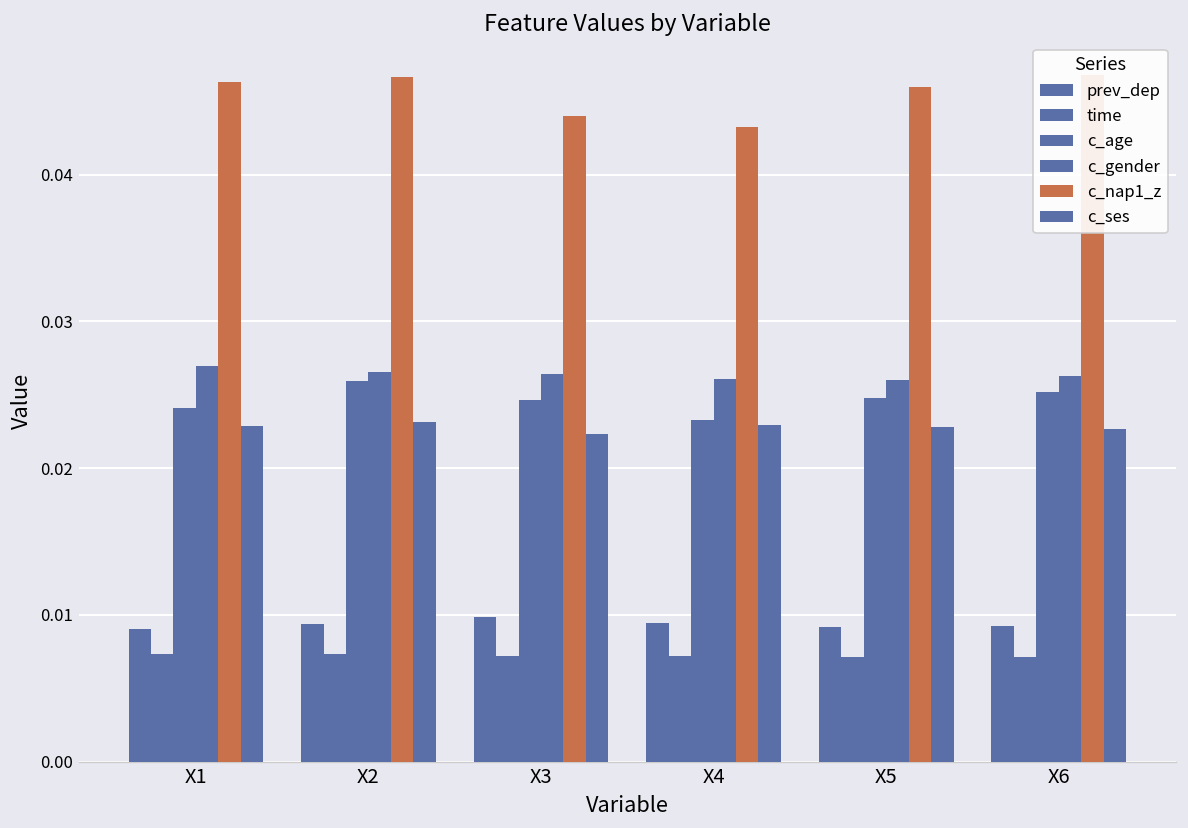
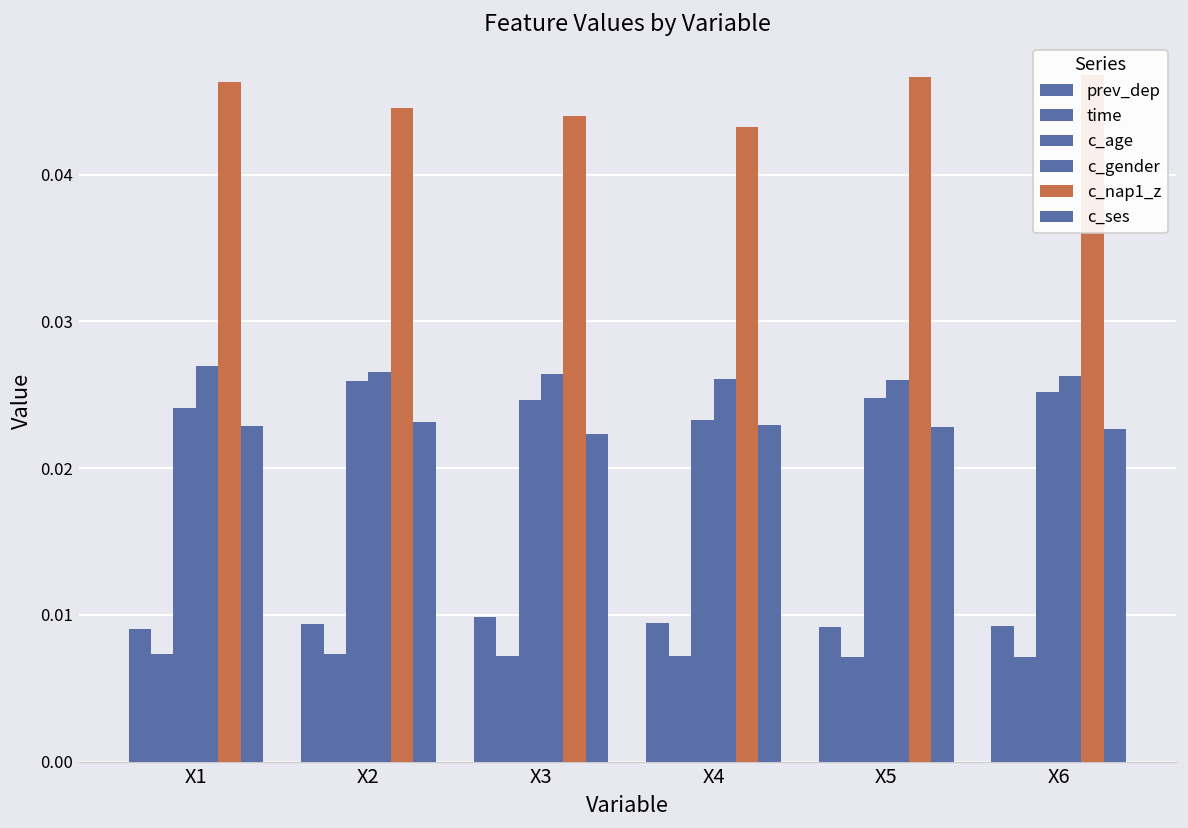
  {
    "c_nap1_z": {
      "X1": 0.0463,
-     "X2": 0.0466,
+     "X2": 0.0445,
      "X3": 0.0440,
      "X4": 0.0433,
-     "X5": 0.0460
+     "X5": 0.0466
    }
  }
